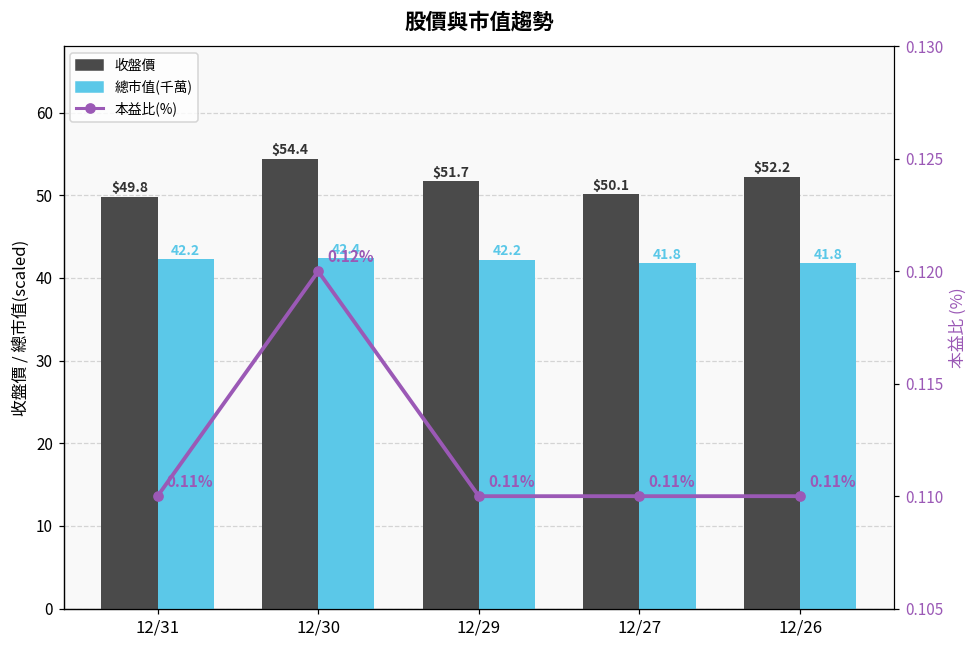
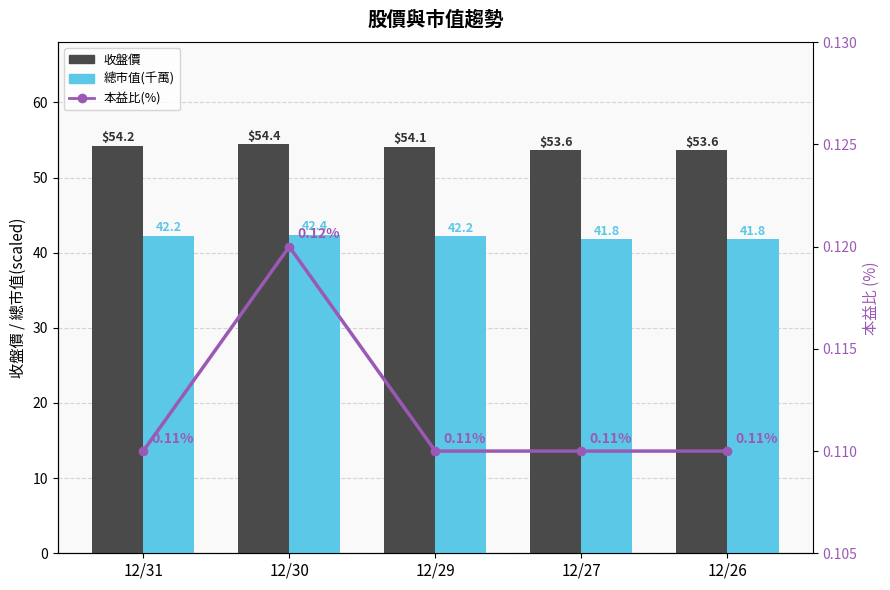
  {
    "收盤價": {
-     "12/31": "$49.8",
+     "12/31": "$54.2",
      "12/30": "$54.4",
-     "12/29": "$51.7",
-     "12/27": "$50.1",
-     "12/26": "$52.2"
+     "12/29": "$54.1",
+     "12/27": "$53.6",
+     "12/26": "$53.6"
    },
    "總市值(千萬)": {
      "12/31": "42.2",
      "12/29": "42.2",
      "12/27": "41.8",
      "12/26": "41.8"
    },
    "本益比(%)": {
      "12/31": "0.11%",
      "12/29": "0.11%",
      "12/27": "0.11%",
      "12/26": "0.11%"
    }
  }
